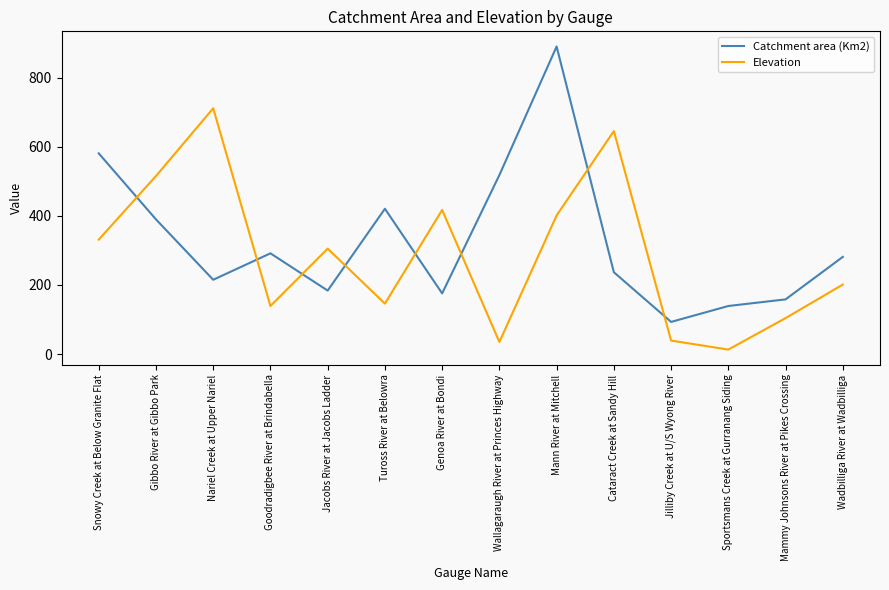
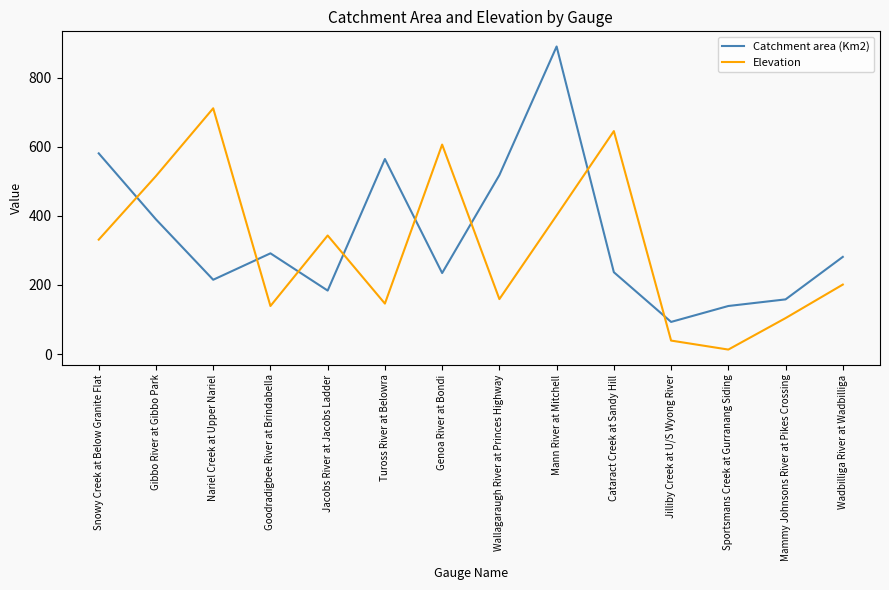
  {
    "Catchment area (Km2)": {
      "Snowy Creek at Below Granite Flat": 580,
      "Gibbo River at Gibbo Park": 390,
      "Nariel Creek at Upper Nariel": 210,
      "Goodradigbee River at Brindabella": 290,
      "Jacobs River at Jacobs Ladder": 180,
-     "Tuross River at Belowra": 420,
-     "Genoa River at Bondi": 180,
+     "Tuross River at Belowra": 560,
+     "Genoa River at Bondi": 230,
      "Wallagaraugh River at Princes Highway": 520,
      "Mann River at Mitchell": 890,
      "Cataract Creek at Sandy Hill": 240,
      "Jilliby Creek at U/S Wyong River": 90,
      "Sportsmans Creek at Gurranang Siding": 140,
      "Mammy Johnsons River at Pikes Crossing": 160,
      "Wadbilliga River at Wadbilliga": 280
    },
    "Elevation": {
      "Snowy Creek at Below Granite Flat": 330,
      "Gibbo River at Gibbo Park": 520,
      "Nariel Creek at Upper Nariel": 710,
      "Goodradigbee River at Brindabella": 140,
-     "Jacobs River at Jacobs Ladder": 310,
+     "Jacobs River at Jacobs Ladder": 340,
      "Tuross River at Belowra": 150,
-     "Genoa River at Bondi": 420,
-     "Wallagaraugh River at Princes Highway": 40,
+     "Genoa River at Bondi": 610,
+     "Wallagaraugh River at Princes Highway": 160,
      "Mann River at Mitchell": 400,
      "Cataract Creek at Sandy Hill": 650,
      "Jilliby Creek at U/S Wyong River": 40,
      "Sportsmans Creek at Gurranang Siding": 10,
      "Mammy Johnsons River at Pikes Crossing": 100,
      "Wadbilliga River at Wadbilliga": 200
    }
  }
